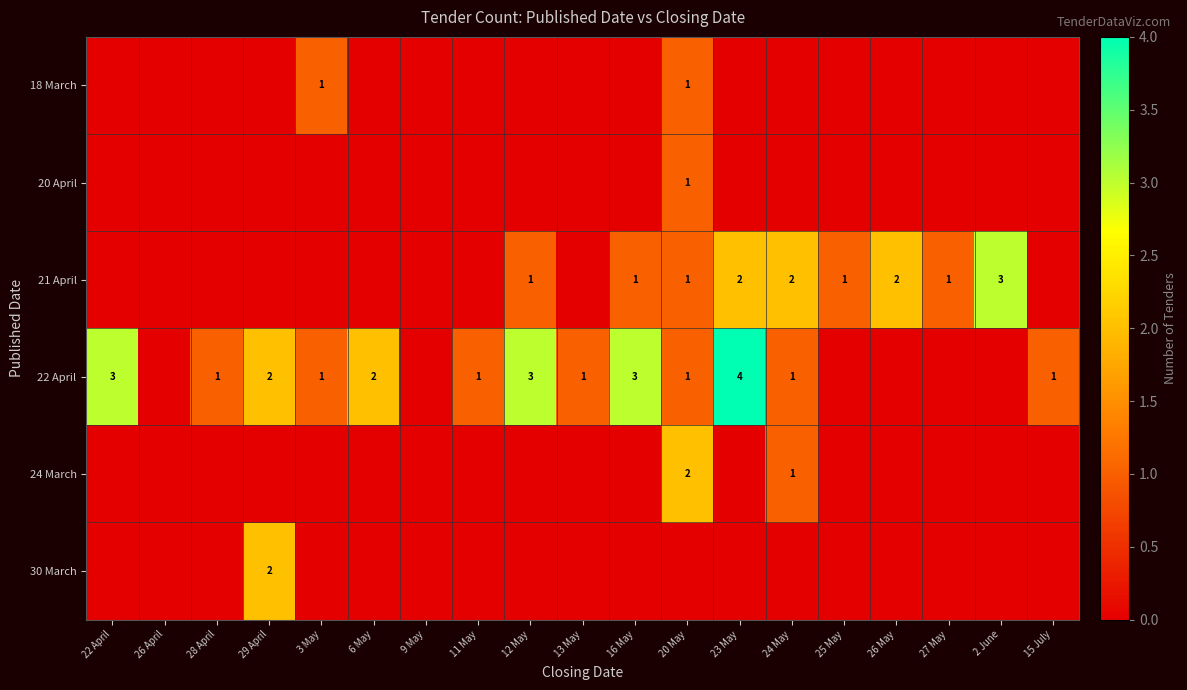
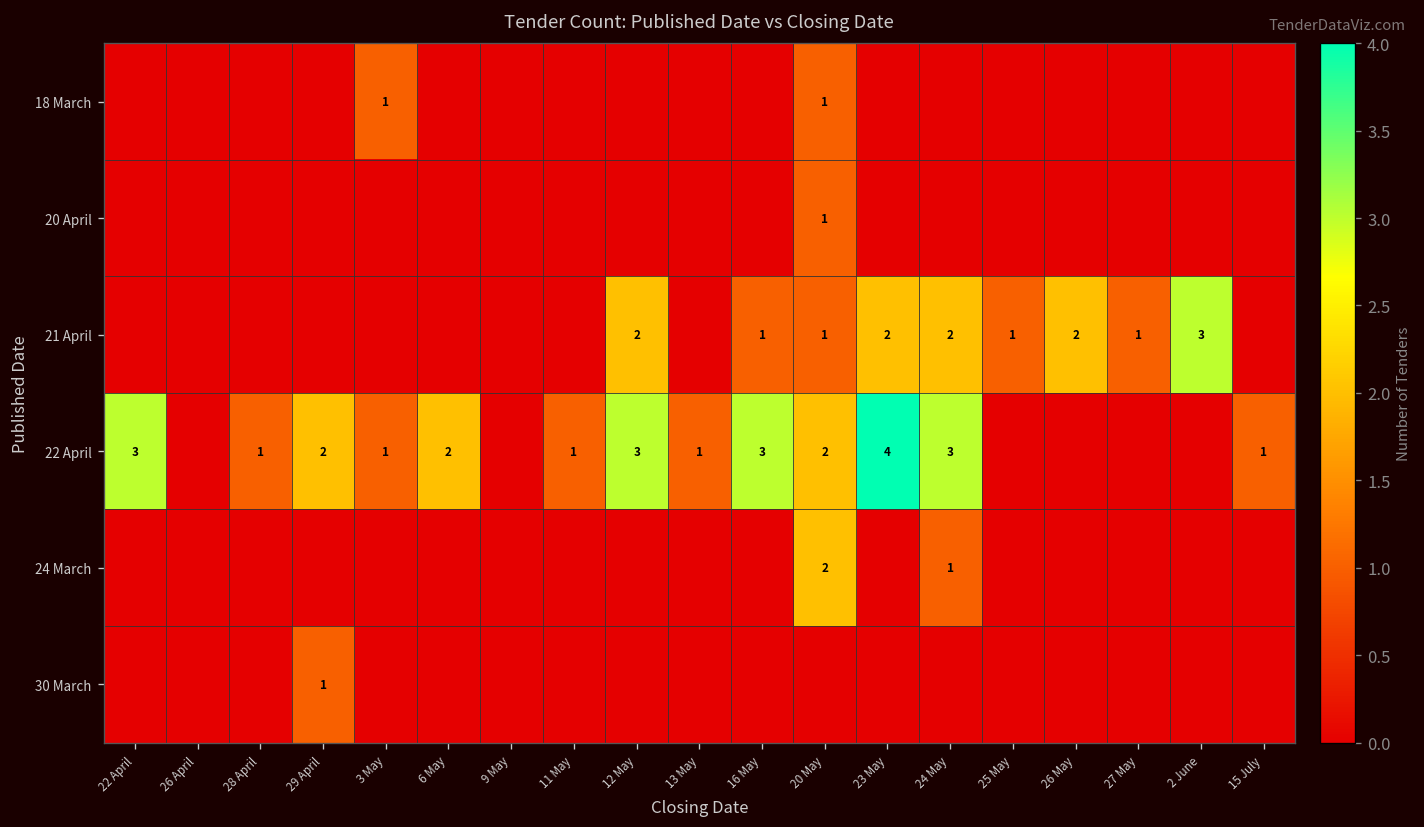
  {
    "18 March": {
      "3 May": 1,
      "20 May": 1
    },
    "20 April": {
      "20 May": 1
    },
    "21 April": {
-     "12 May": 1,
+     "12 May": 2,
      "16 May": 1,
      "20 May": 1,
      "23 May": 2,
      "24 May": 2,
      "25 May": 1,
      "26 May": 2,
      "27 May": 1,
      "2 June": 3
    },
    "22 April": {
      "22 April": 3,
      "28 April": 1,
      "29 April": 2,
      "3 May": 1,
      "6 May": 2,
      "11 May": 1,
      "12 May": 3,
      "13 May": 1,
      "16 May": 3,
-     "20 May": 1,
+     "20 May": 2,
      "23 May": 4,
-     "24 May": 1,
+     "24 May": 3,
      "15 July": 1
    },
    "24 March": {
      "20 May": 2,
      "24 May": 1
    },
    "30 March": {
-     "29 April": 2
+     "29 April": 1
    }
  }
